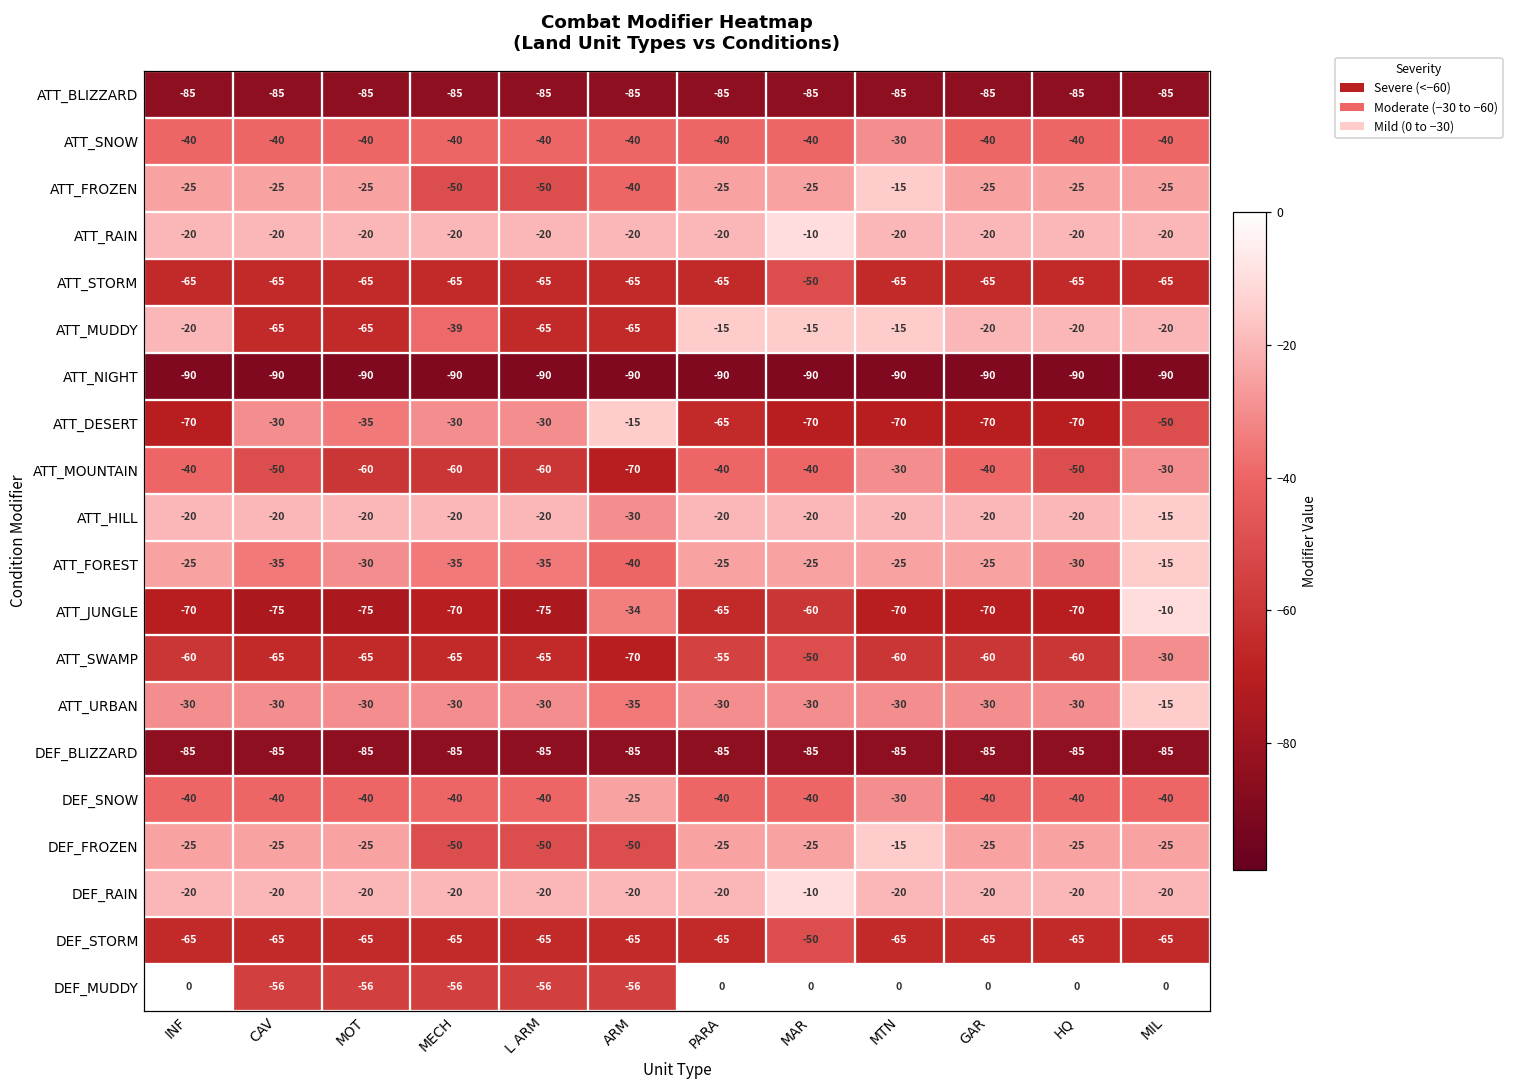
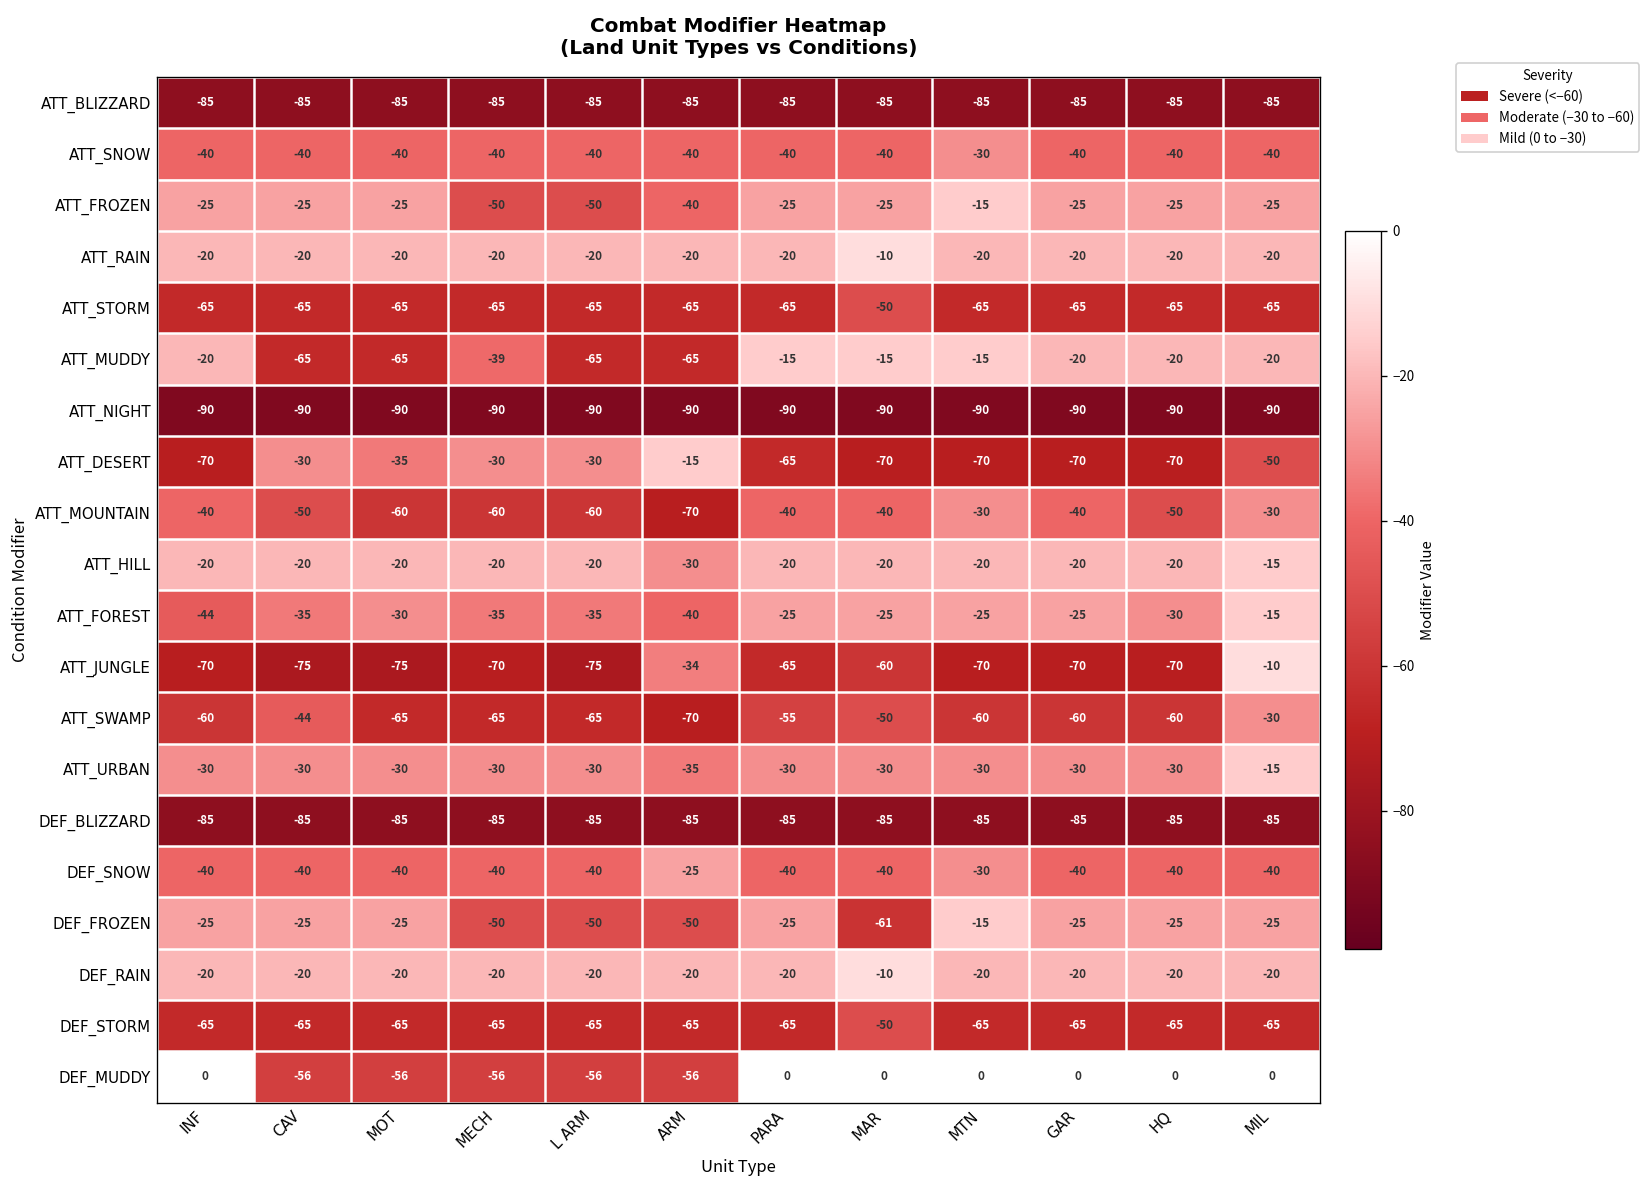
  {
    "ATT_FOREST": {
-     "INF": -25,
+     "INF": -44,
      "CAV": -35,
      "MOT": -30,
      "MECH": -35,
      "L ARM": -35,
      "ARM": -40,
      "PARA": -25,
      "MAR": -25,
      "MTN": -25,
      "GAR": -25,
      "HQ": -30,
      "MIL": -15
    },
    "ATT_SWAMP": {
      "INF": -60,
-     "CAV": -65,
+     "CAV": -44,
      "MOT": -65,
      "MECH": -65,
      "L ARM": -65,
      "ARM": -70,
      "PARA": -55,
      "MAR": -50,
      "MTN": -60,
      "GAR": -60,
      "HQ": -60,
      "MIL": -30
    },
    "DEF_FROZEN": {
      "INF": -25,
      "CAV": -25,
      "MOT": -25,
      "MECH": -50,
      "L ARM": -50,
      "ARM": -50,
      "PARA": -25,
-     "MAR": -25,
+     "MAR": -61,
      "MTN": -15,
      "GAR": -25,
      "HQ": -25,
      "MIL": -25
    }
  }
